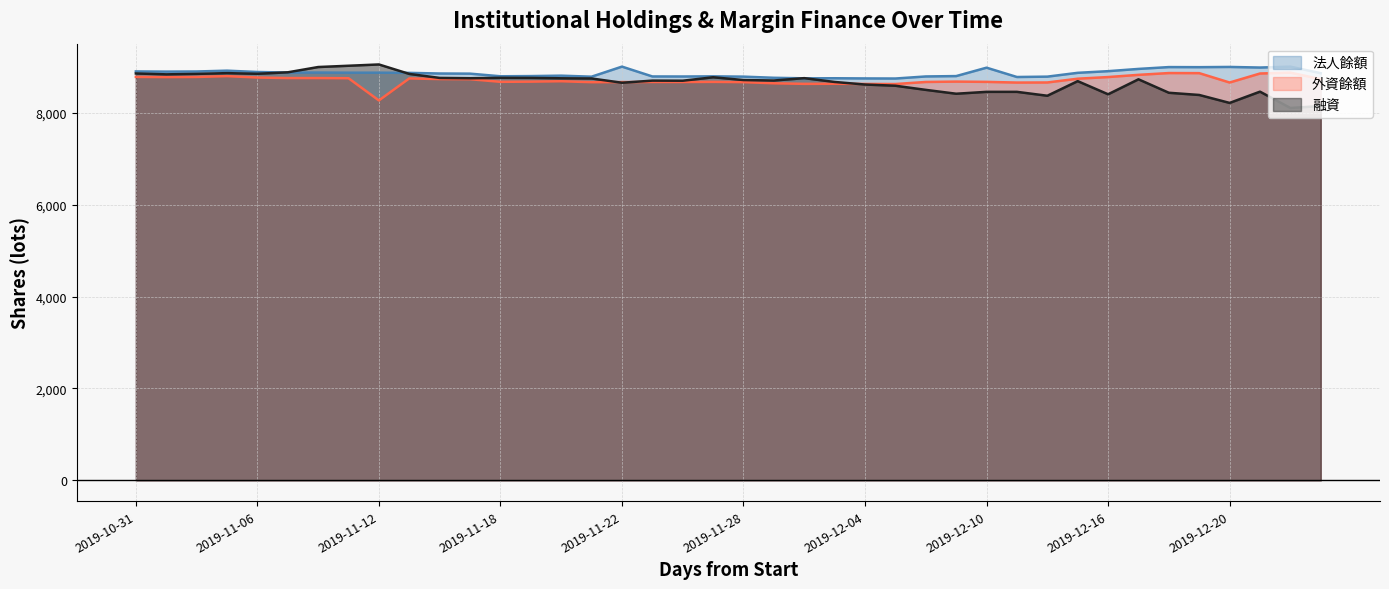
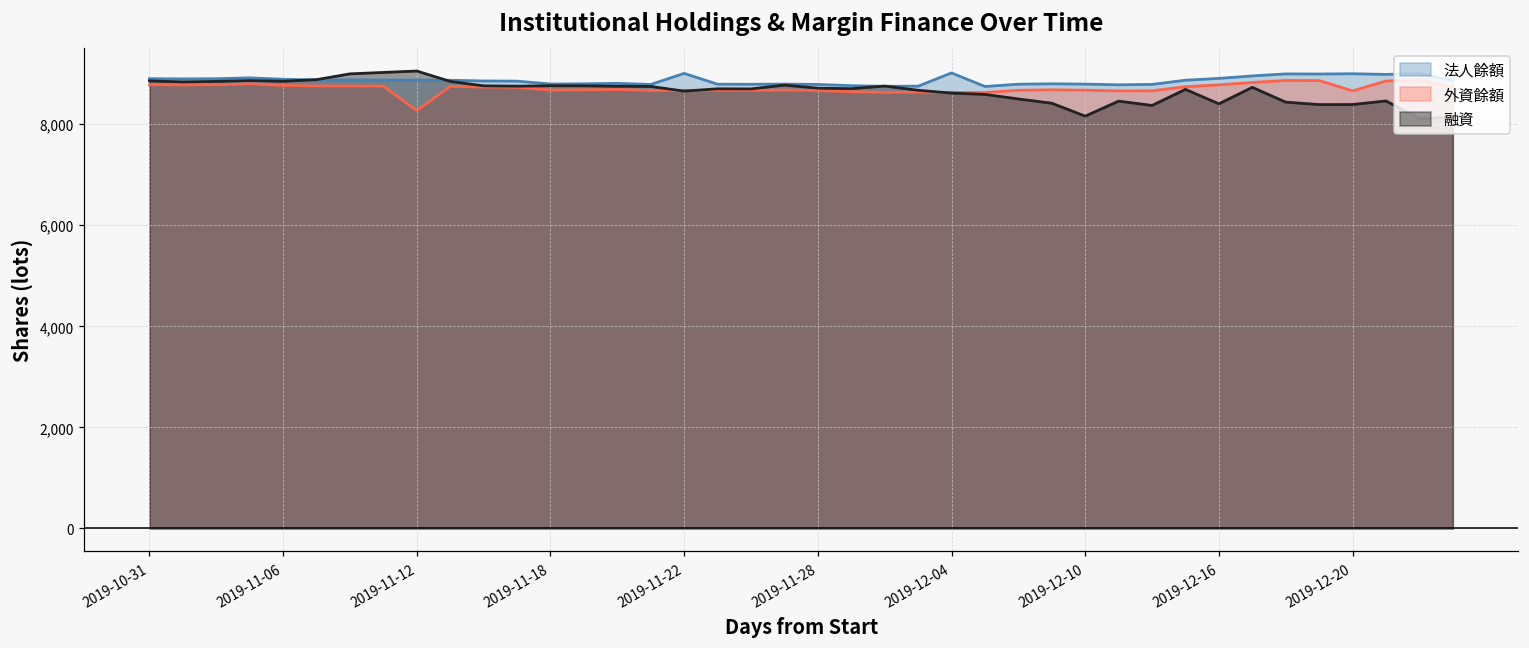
  {
    "法人餘額": {
      "2019-11-12": "8,900",
      "2019-11-22": "9,000",
      "2019-11-28": "8,800",
-     "2019-12-04": "8,700",
-     "2019-12-10": "9,000",
+     "2019-12-04": "9,000",
+     "2019-12-10": "8,800",
      "2019-12-16": "8,900",
      "2019-12-20": "9,000"
    },
    "外資餘額": {
      "2019-10-31": "8,800",
      "2019-11-06": "8,800",
      "2019-11-12": "8,300",
      "2019-11-18": "8,700",
      "2019-12-10": "8,700",
      "2019-12-16": "8,800",
      "2019-12-20": "8,700"
    },
    "融資": {
      "2019-11-12": "9,100",
-     "2019-12-10": "8,500",
+     "2019-12-10": "8,200",
      "2019-12-16": "8,400",
-     "2019-12-20": "8,200"
+     "2019-12-20": "8,400"
    }
  }
